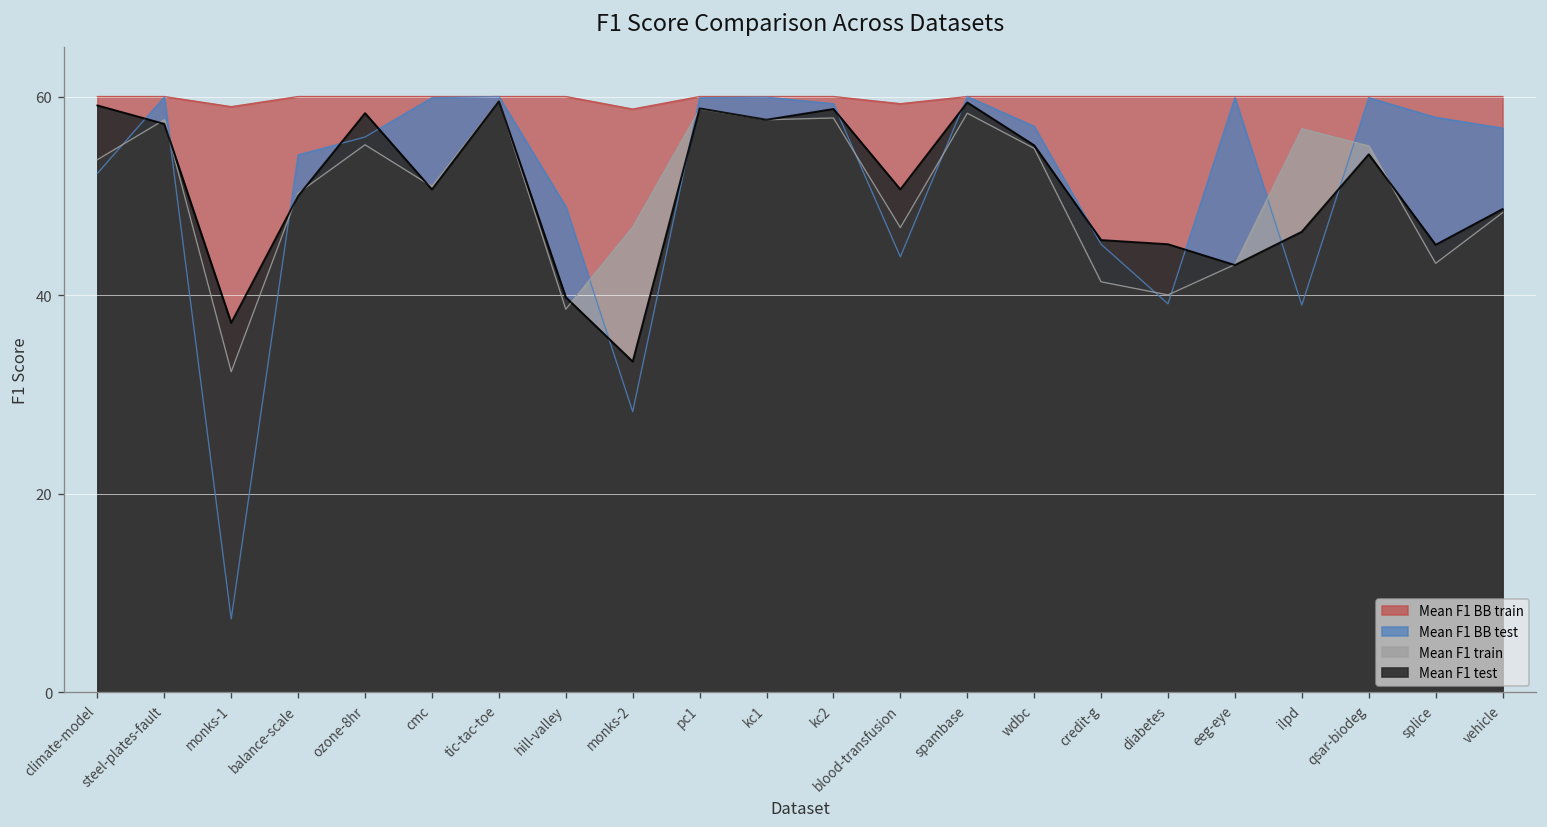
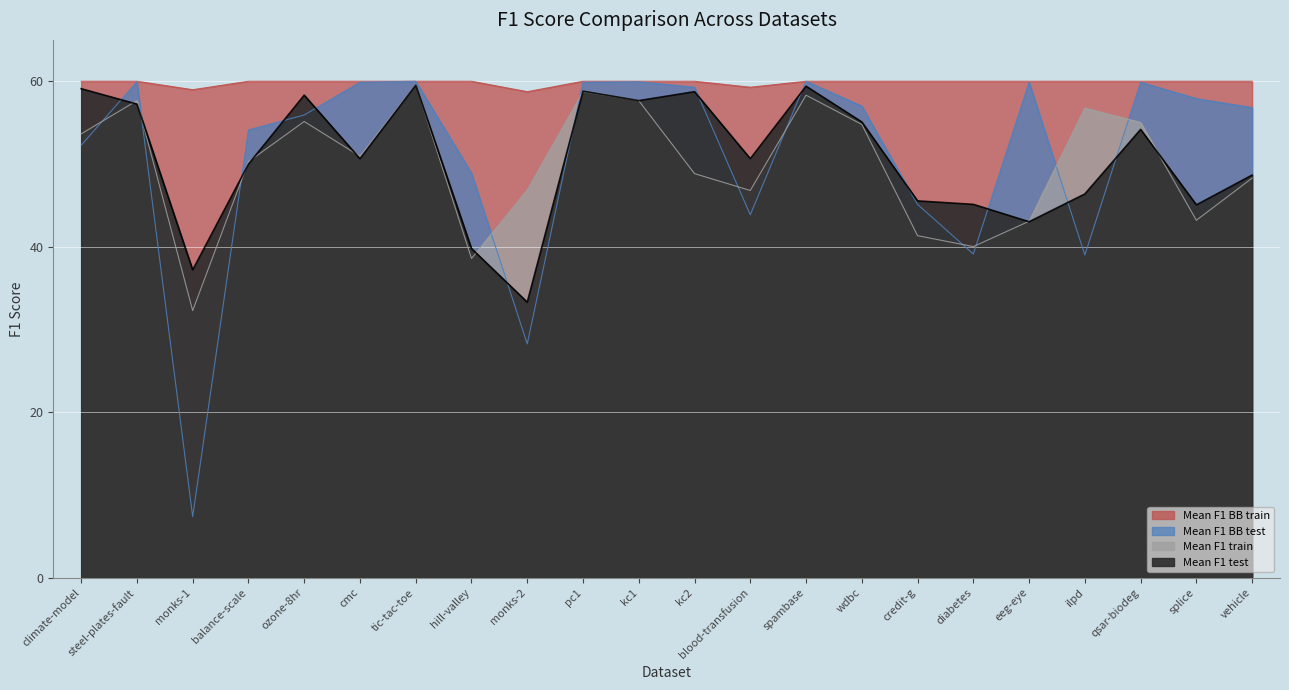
  {
    "Mean F1 BB train": {
      "climate-model": 60,
      "monks-1": 59,
      "balance-scale": 60,
      "ozone-8hr": 60,
      "hill-valley": 60,
      "monks-2": 59,
      "kc2": 60,
      "blood-transfusion": 59,
      "wdbc": 60,
      "credit-g": 60,
      "diabetes": 60,
      "ilpd": 60,
      "splice": 60,
      "vehicle": 60
    },
    "Mean F1 BB test": {
      "climate-model": 52,
      "monks-1": 7,
      "balance-scale": 54,
      "ozone-8hr": 56,
      "hill-valley": 49,
      "monks-2": 28,
      "kc2": 59,
      "blood-transfusion": 44,
      "wdbc": 57,
      "credit-g": 45,
      "diabetes": 39,
      "ilpd": 39,
      "splice": 58,
      "vehicle": 57
    },
    "Mean F1 train": {
      "climate-model": 54,
      "steel-plates-fault": 58,
      "monks-1": 32,
      "ozone-8hr": 55,
      "hill-valley": 39,
      "monks-2": 47,
-     "kc2": 58,
+     "kc2": 49,
      "blood-transfusion": 47,
      "spambase": 58,
      "credit-g": 41,
      "diabetes": 40,
      "ilpd": 57,
      "qsar-biodeg": 55,
      "splice": 43,
      "vehicle": 48
    },
    "Mean F1 test": {
      "climate-model": 59,
      "steel-plates-fault": 57,
      "monks-1": 37,
      "ozone-8hr": 58,
      "hill-valley": 40,
      "monks-2": 33,
      "kc2": 59,
      "blood-transfusion": 51,
      "spambase": 59,
      "credit-g": 46,
      "diabetes": 45,
      "ilpd": 46,
      "qsar-biodeg": 54,
      "splice": 45,
      "vehicle": 49
    }
  }
